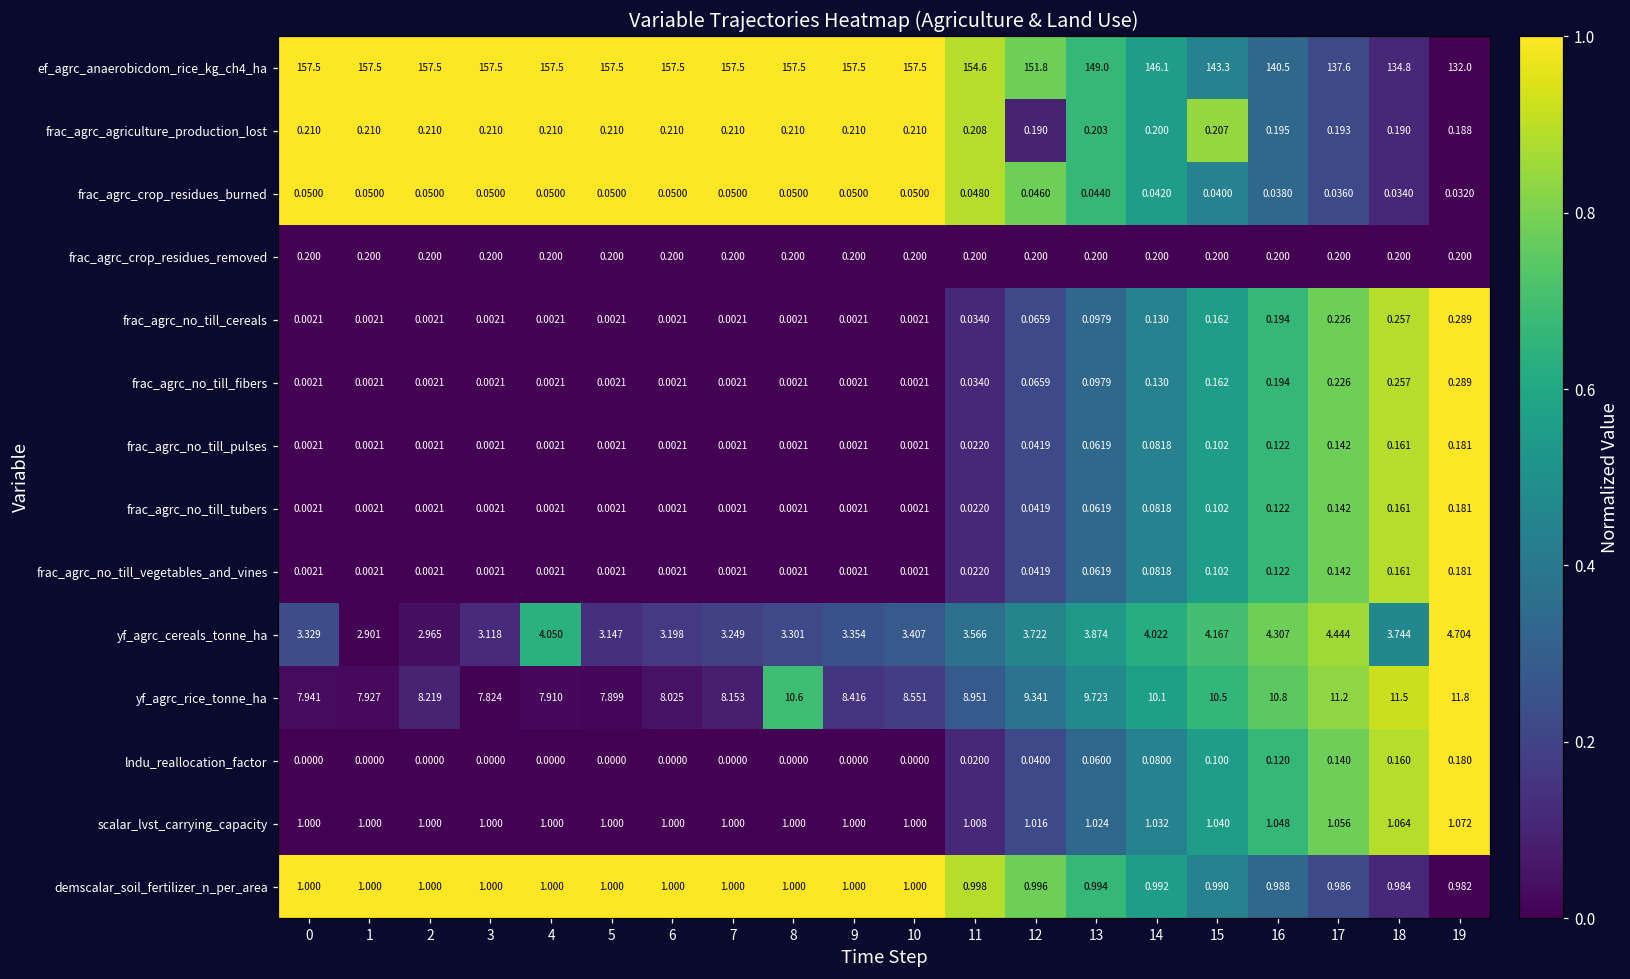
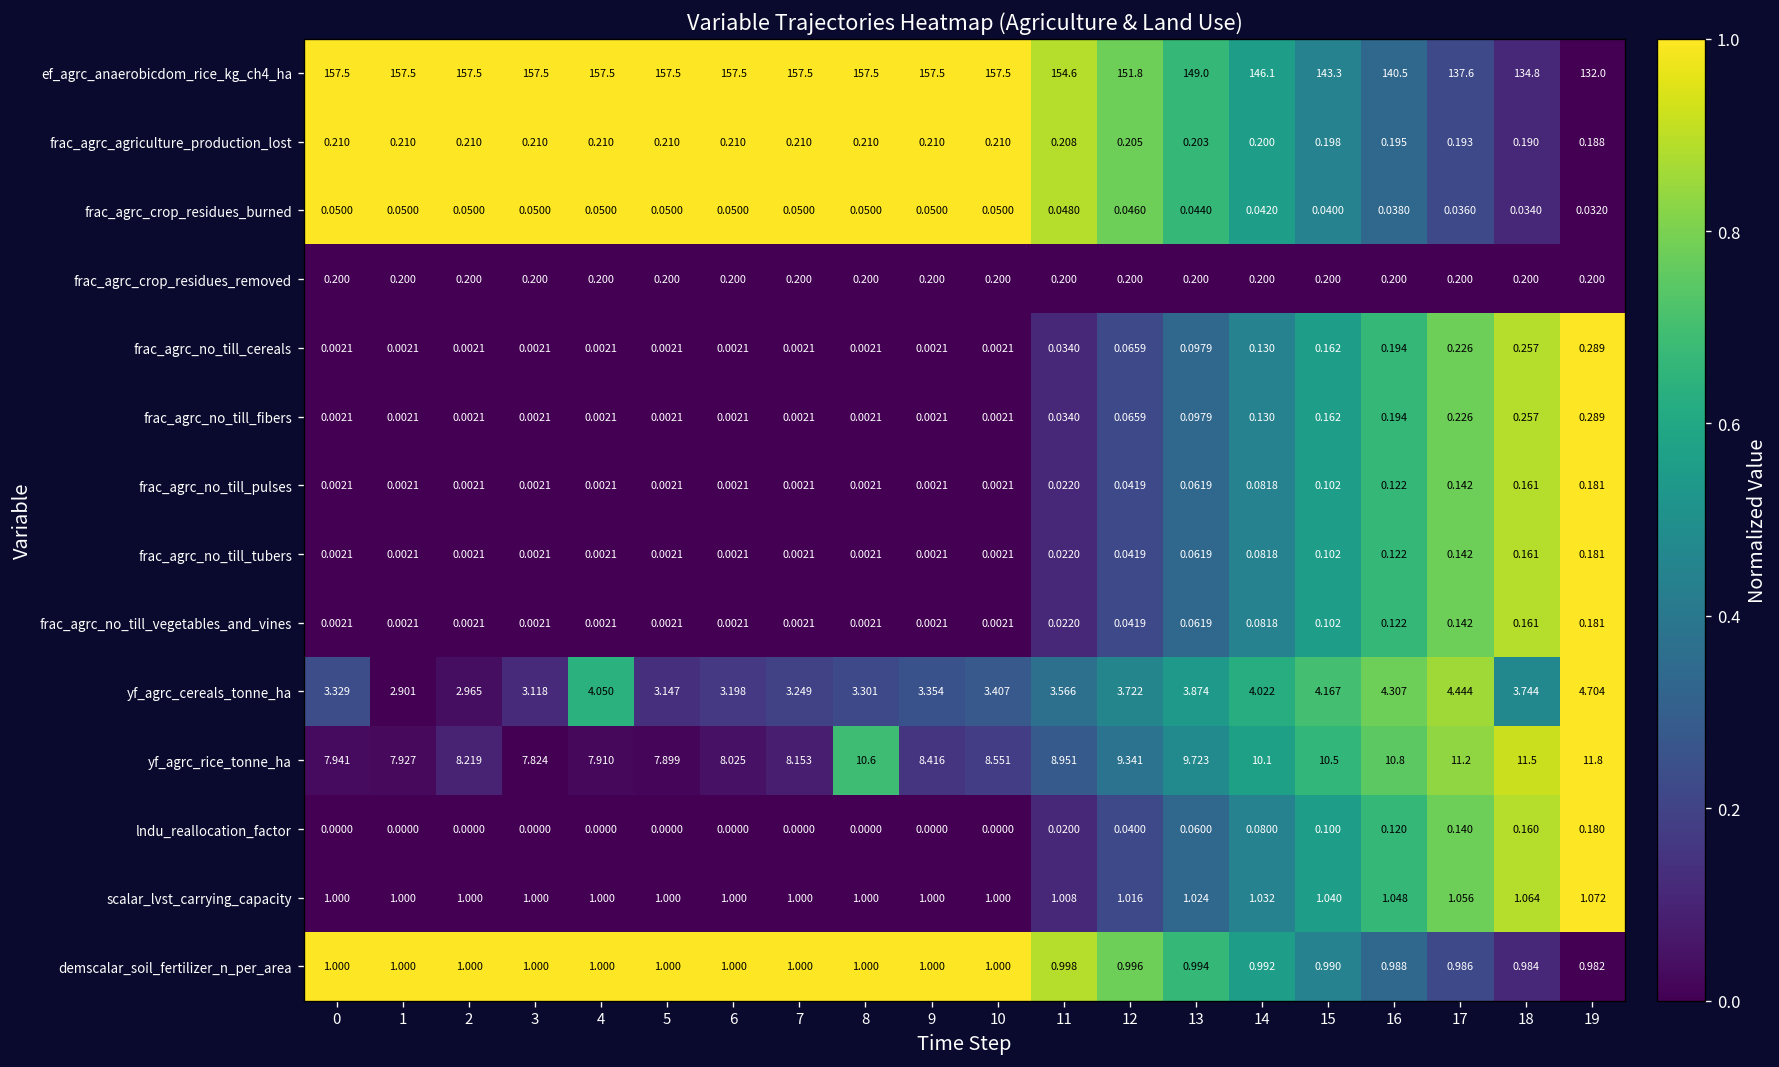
  {
    "frac_agrc_agriculture_production_lost": {
      "0": 0.210,
      "1": 0.210,
      "2": 0.210,
      "3": 0.210,
      "4": 0.210,
      "5": 0.210,
      "6": 0.210,
      "7": 0.210,
      "8": 0.210,
      "9": 0.210,
      "10": 0.210,
      "11": 0.208,
-     "12": 0.190,
+     "12": 0.205,
      "13": 0.203,
      "14": 0.200,
-     "15": 0.207,
+     "15": 0.198,
      "16": 0.195,
      "17": 0.193,
      "18": 0.190,
      "19": 0.188
    }
  }
